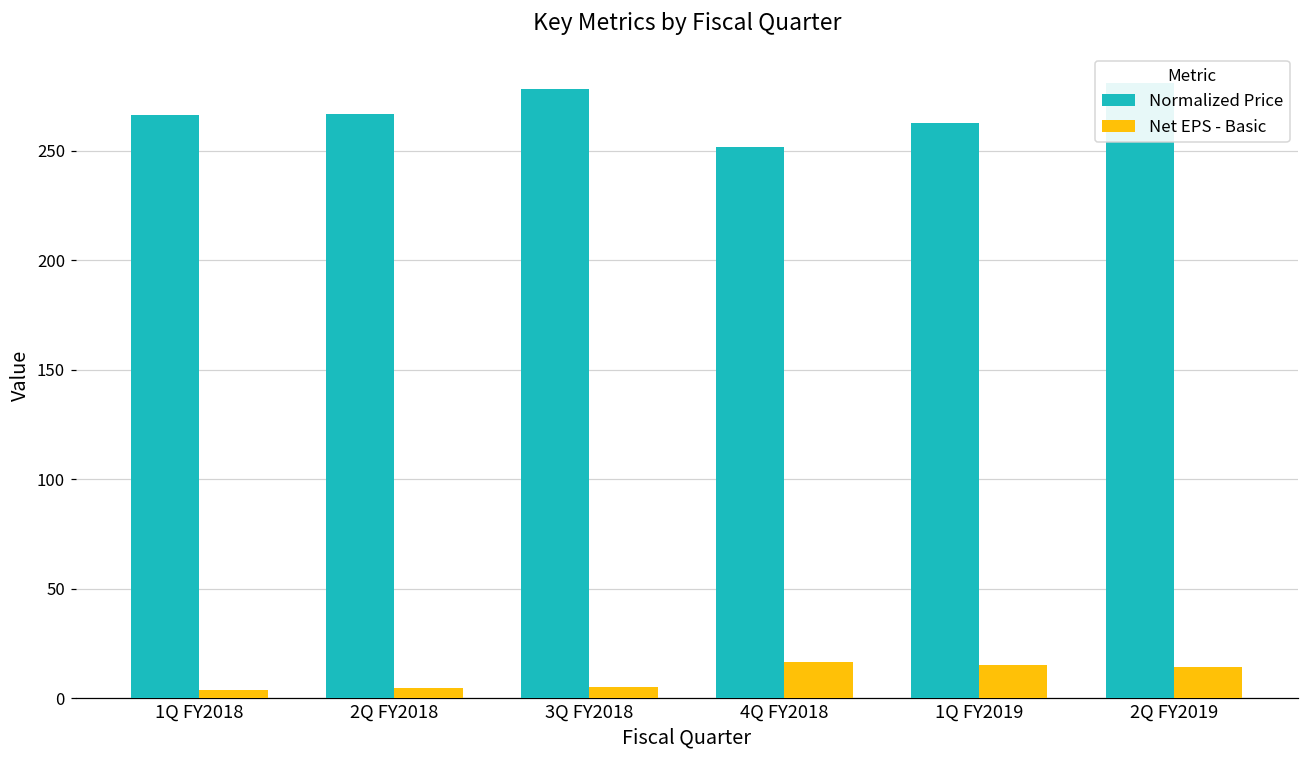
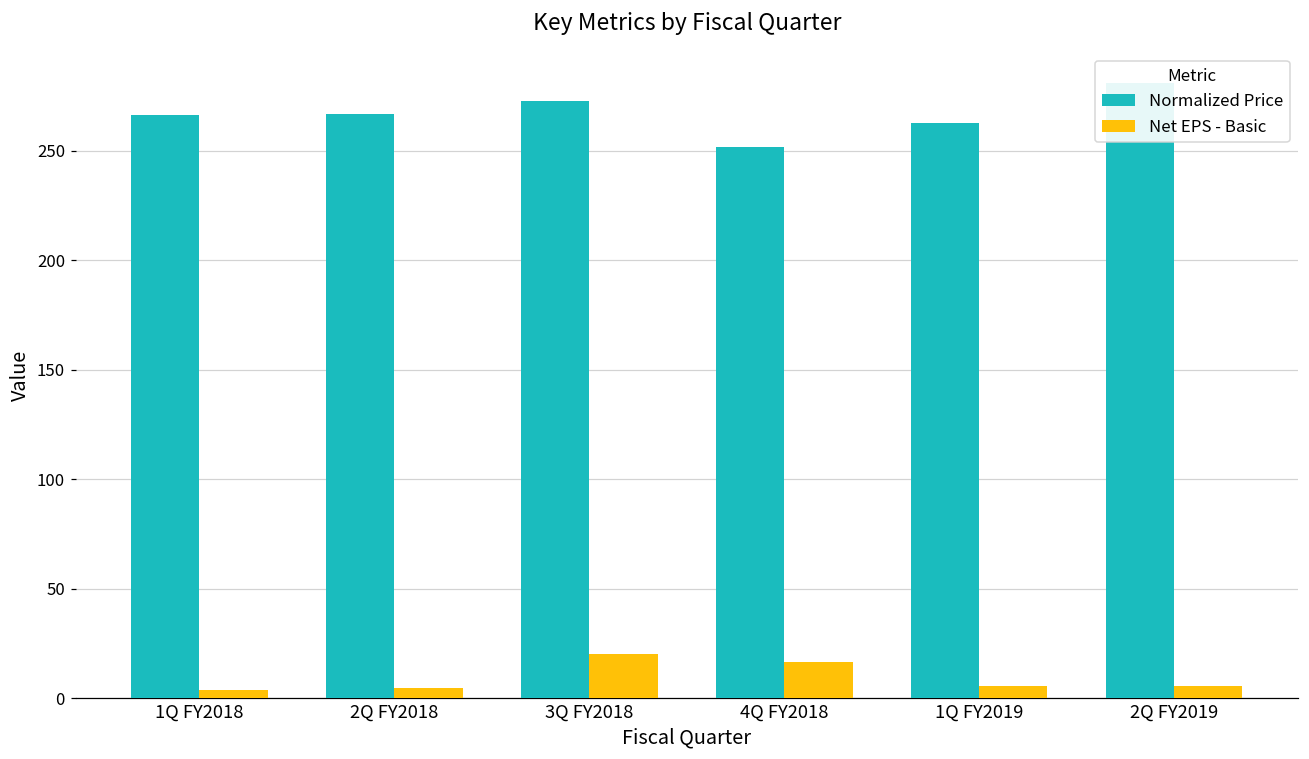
  {
    "Normalized Price": {
      "1Q FY2018": 266,
      "2Q FY2018": 267,
-     "3Q FY2018": 278,
+     "3Q FY2018": 273,
      "4Q FY2018": 252,
      "1Q FY2019": 263
    },
    "Net EPS - Basic": {
      "1Q FY2018": 4,
      "2Q FY2018": 4,
-     "3Q FY2018": 5,
+     "3Q FY2018": 20,
      "4Q FY2018": 16,
-     "1Q FY2019": 15,
-     "2Q FY2019": 14
+     "1Q FY2019": 5,
+     "2Q FY2019": 5
    }
  }
